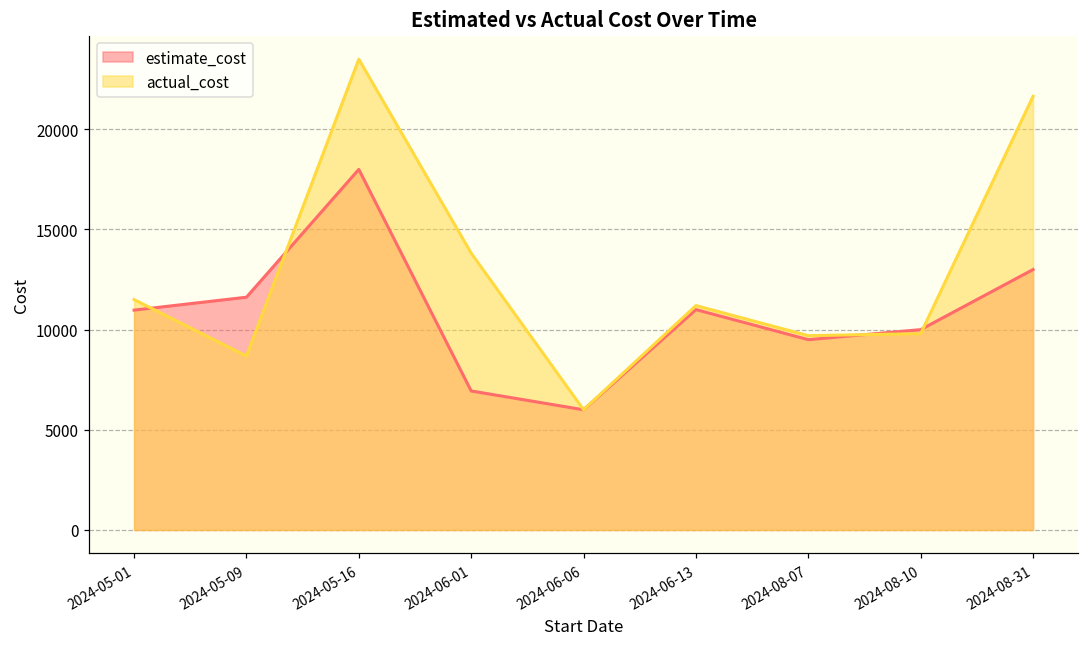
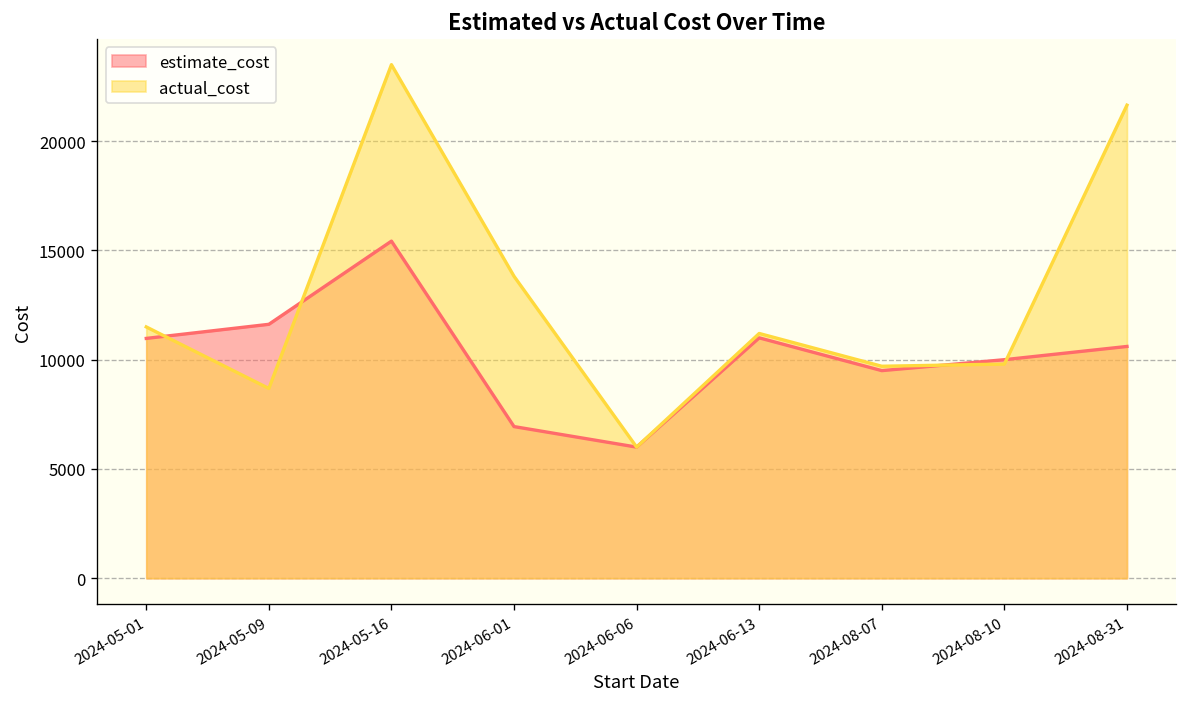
  {
    "estimate_cost": {
      "2024-05-01": 11000,
      "2024-05-09": 11600,
-     "2024-05-16": 18000,
+     "2024-05-16": 15400,
      "2024-06-01": 6900,
      "2024-06-13": 11000,
      "2024-08-07": 9500,
      "2024-08-10": 10000,
-     "2024-08-31": 13000
+     "2024-08-31": 10600
    },
    "actual_cost": {
      "2024-05-01": 11500,
      "2024-05-09": 8700,
      "2024-05-16": 23500,
      "2024-06-01": 13800,
      "2024-06-13": 11200,
      "2024-08-07": 9700,
      "2024-08-10": 9800,
      "2024-08-31": 21600
    }
  }
